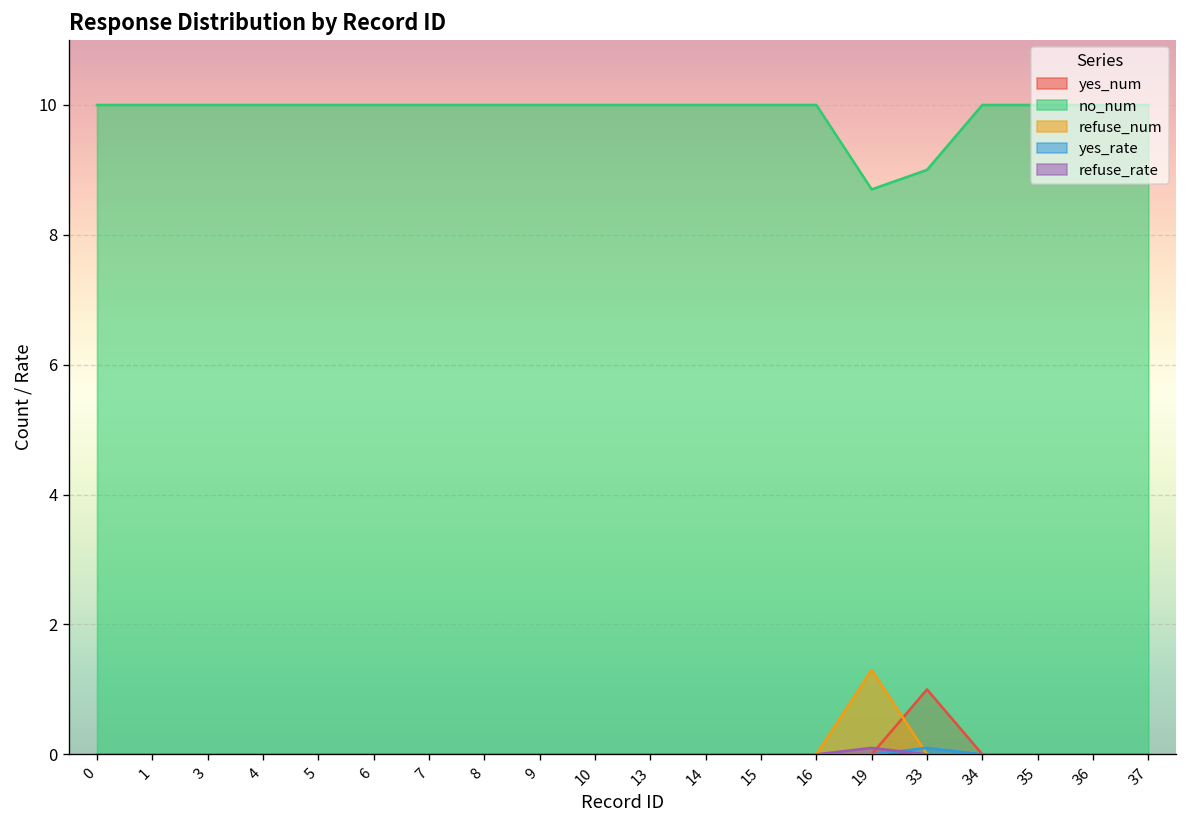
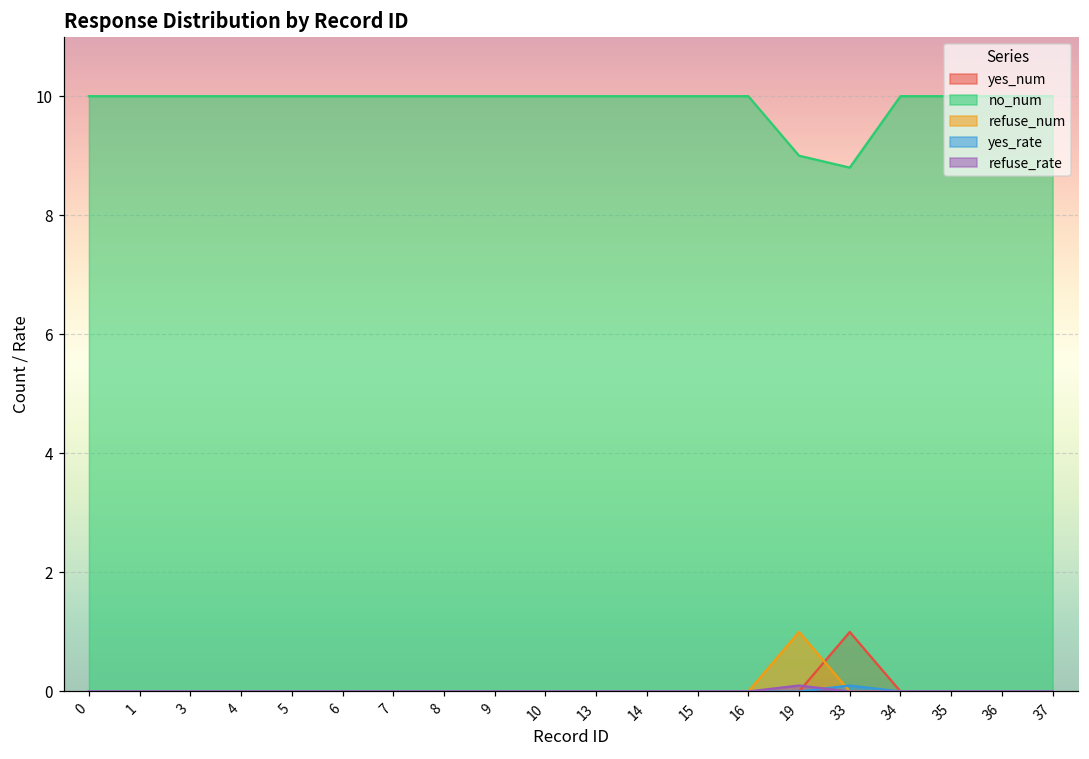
  {
    "yes_num": {
      "33": 1.0
    },
    "no_num": {
      "0": 10.0,
      "1": 10.0,
      "3": 10.0,
      "4": 10.0,
      "5": 10.0,
      "6": 10.0,
      "7": 10.0,
      "8": 10.0,
      "9": 10.0,
      "10": 10.0,
      "13": 10.0,
      "14": 10.0,
      "15": 10.0,
      "16": 10.0,
-     "19": 8.7,
-     "33": 9.0,
+     "19": 9.0,
+     "33": 8.8,
      "34": 10.0
    },
    "refuse_num": {
-     "19": 1.3
+     "19": 1.0
    },
    "yes_rate": {
      "33": 0.1
    },
    "refuse_rate": {
      "19": 0.1
    }
  }
